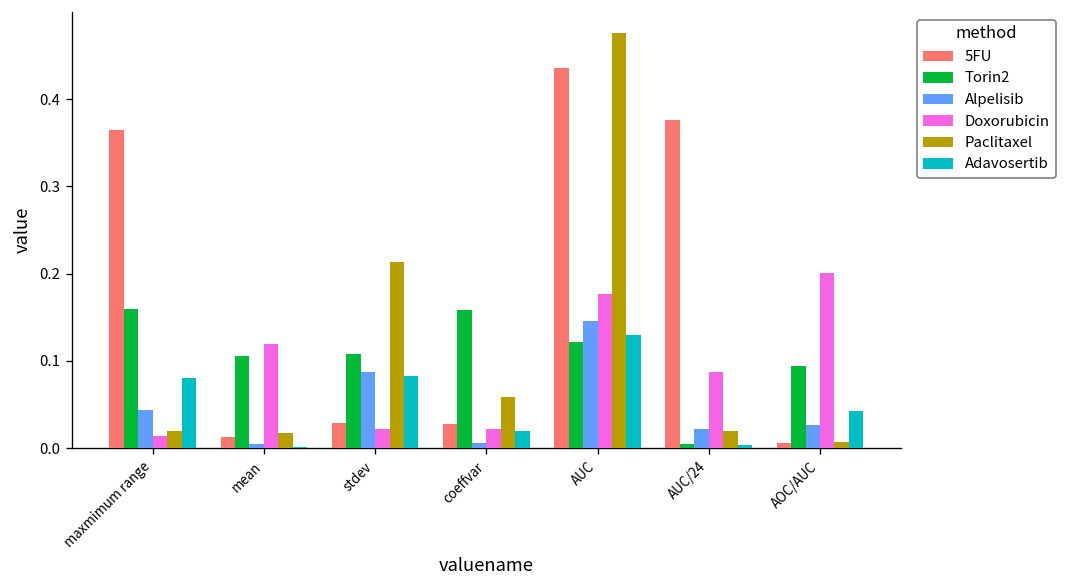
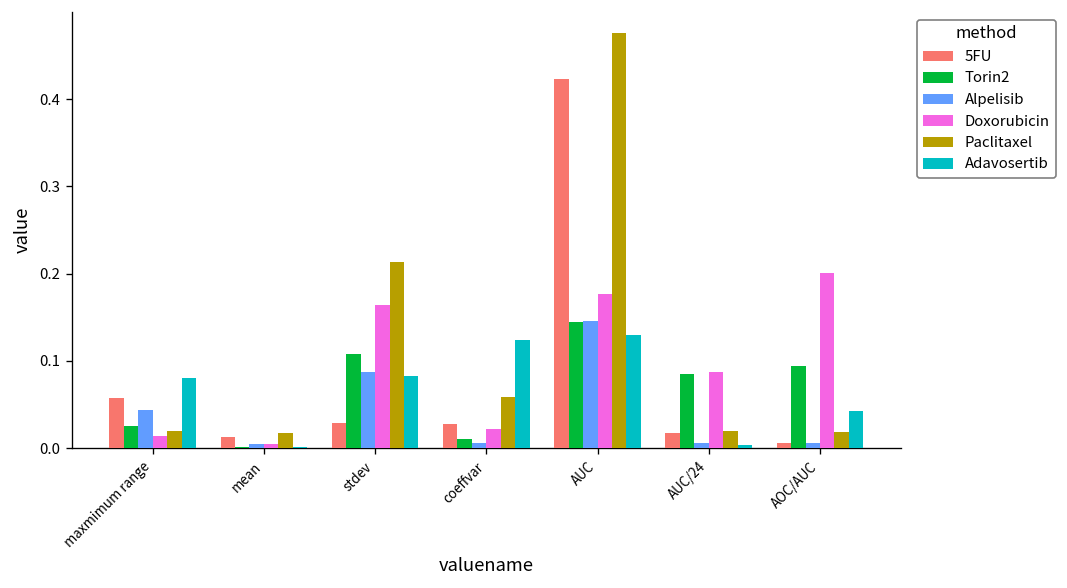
  {
    "5FU": {
-     "maxmimum range": 0.37,
+     "maxmimum range": 0.06,
      "mean": 0.01,
      "stdev": 0.03,
      "coeffvar": 0.03,
-     "AUC": 0.44,
-     "AUC/24": 0.38,
+     "AUC": 0.42,
+     "AUC/24": 0.02,
      "AOC/AUC": 0.01
    },
    "Torin2": {
-     "maxmimum range": 0.16,
-     "mean": 0.11,
+     "maxmimum range": 0.03,
+     "mean": 0.00,
      "stdev": 0.11,
-     "coeffvar": 0.16,
-     "AUC": 0.12,
-     "AUC/24": 0.01,
+     "coeffvar": 0.01,
+     "AUC": 0.14,
+     "AUC/24": 0.09,
      "AOC/AUC": 0.09
    },
    "Alpelisib": {
      "maxmimum range": 0.04,
      "mean": 0.00,
      "stdev": 0.09,
      "coeffvar": 0.01,
      "AUC": 0.15,
-     "AUC/24": 0.02,
-     "AOC/AUC": 0.03
+     "AUC/24": 0.01,
+     "AOC/AUC": 0.01
    },
    "Doxorubicin": {
      "maxmimum range": 0.01,
-     "mean": 0.12,
-     "stdev": 0.02,
+     "mean": 0.00,
+     "stdev": 0.16,
      "coeffvar": 0.02,
      "AUC": 0.18,
      "AUC/24": 0.09,
      "AOC/AUC": 0.20
    },
    "Paclitaxel": {
      "maxmimum range": 0.02,
      "mean": 0.02,
      "stdev": 0.21,
      "coeffvar": 0.06,
      "AUC": 0.48,
      "AUC/24": 0.02,
-     "AOC/AUC": 0.01
+     "AOC/AUC": 0.02
    },
    "Adavosertib": {
      "maxmimum range": 0.08,
      "stdev": 0.08,
-     "coeffvar": 0.02,
+     "coeffvar": 0.12,
      "AUC": 0.13,
      "AUC/24": 0.00,
      "AOC/AUC": 0.04
    }
  }
